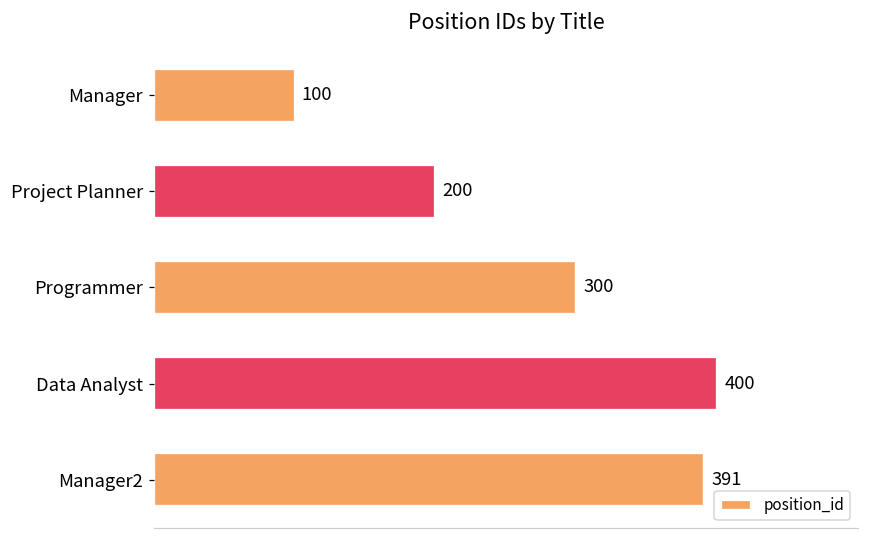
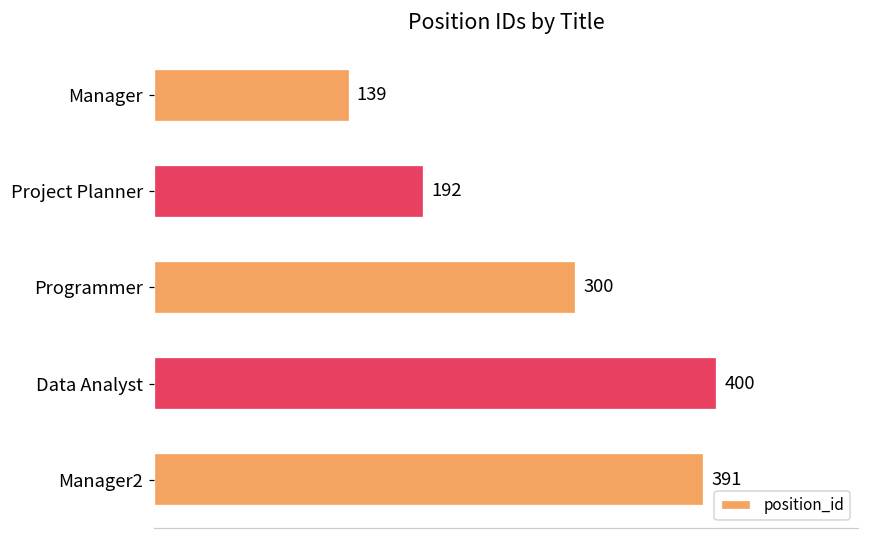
  {
-   "Manager": 100,
-   "Project Planner": 200,
+   "Manager": 139,
+   "Project Planner": 192,
    "Programmer": 300,
    "Data Analyst": 400,
    "Manager2": 391
  }
